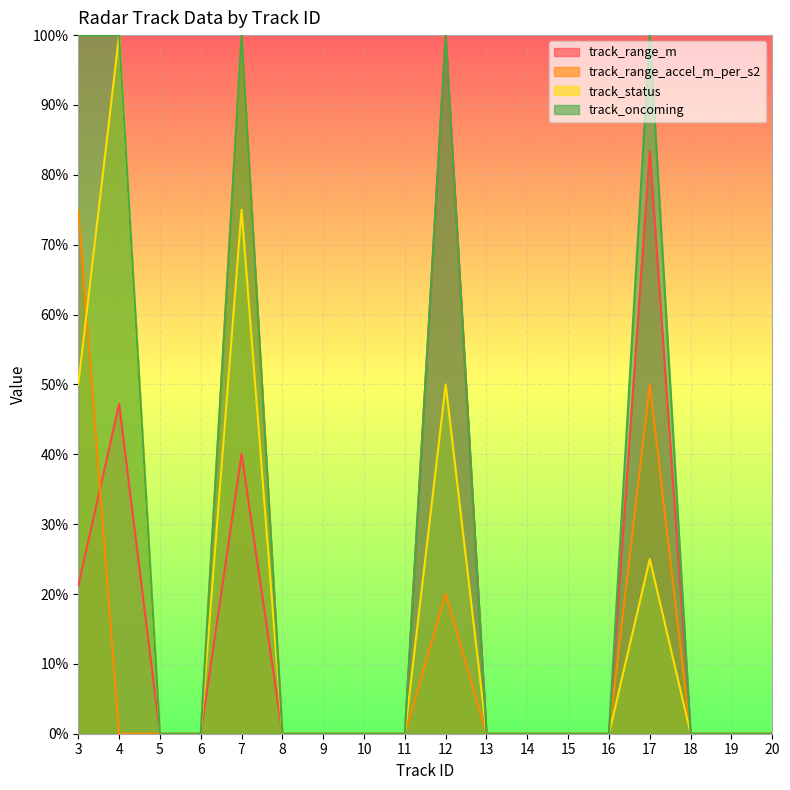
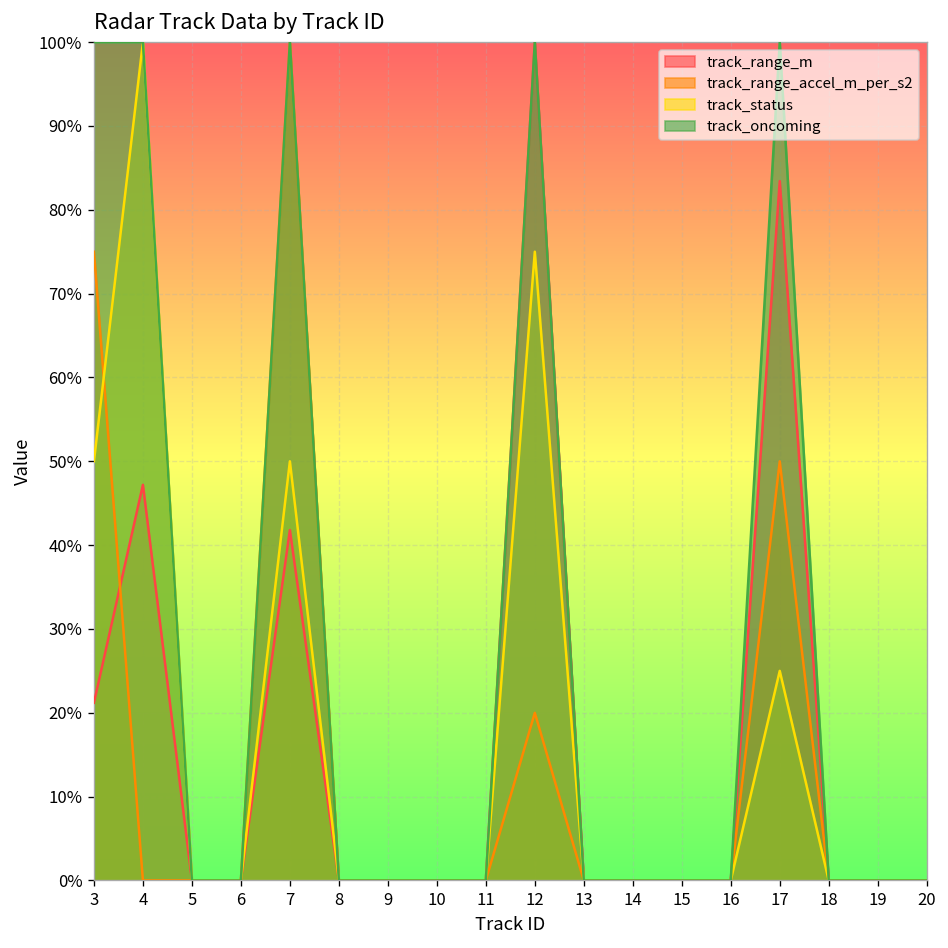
  {
    "track_range_m": {
      "3": "21%",
      "4": "47%",
-     "7": "40%",
+     "7": "42%",
      "17": "83%"
    },
    "track_range_accel_m_per_s2": {
      "3": "75%",
      "4": "0%",
      "12": "20%",
      "17": "50%"
    },
    "track_status": {
      "3": "50%",
-     "7": "75%",
-     "12": "50%",
+     "7": "50%",
+     "12": "75%",
      "17": "25%"
    },
    "track_oncoming": {
      "3": "100%",
      "17": "100%"
    }
  }
